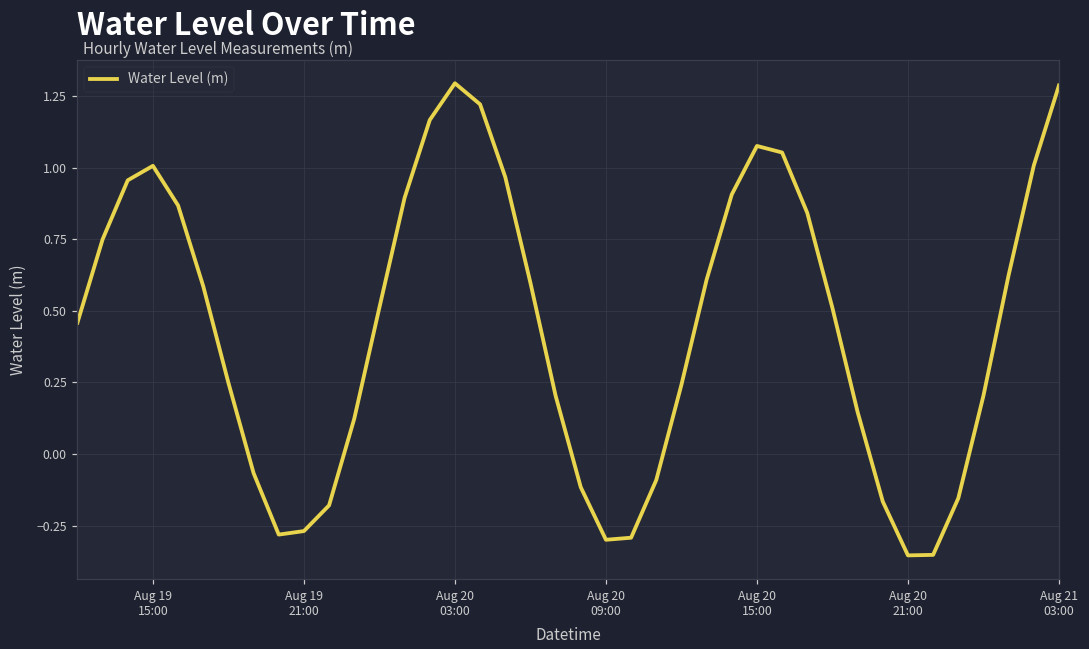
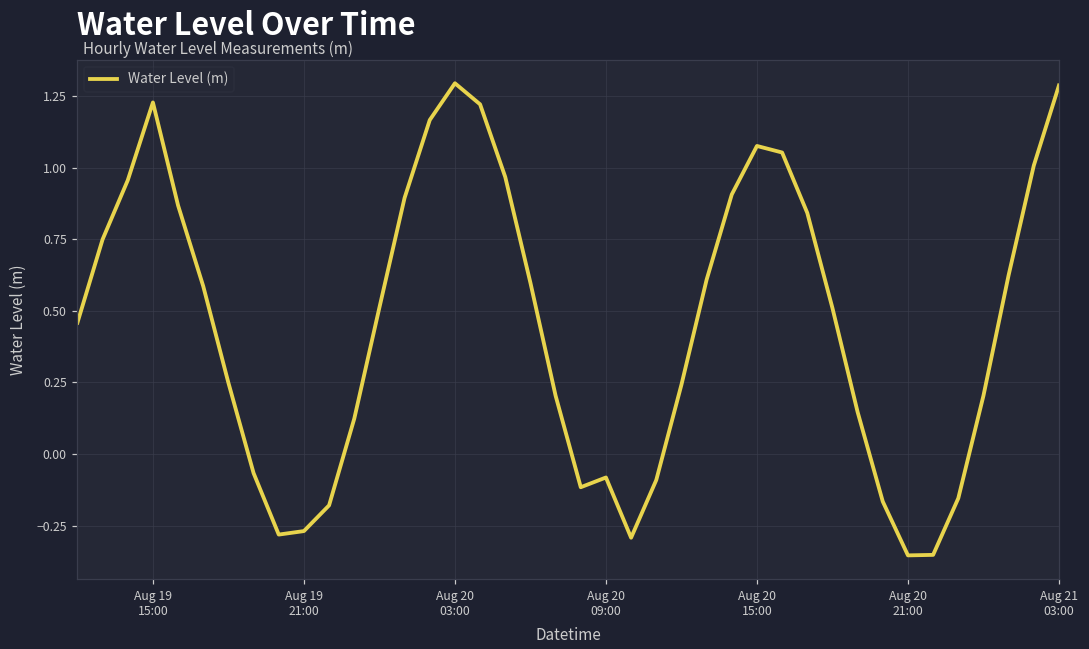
  {
-   "Aug 19 15:00": 1.01,
+   "Aug 19 15:00": 1.23,
    "Aug 19 21:00": -0.27,
    "Aug 20 03:00": 1.29,
-   "Aug 20 09:00": -0.30,
+   "Aug 20 09:00": -0.08,
    "Aug 20 15:00": 1.08,
    "Aug 20 21:00": -0.35,
    "Aug 21 03:00": 1.29
  }
